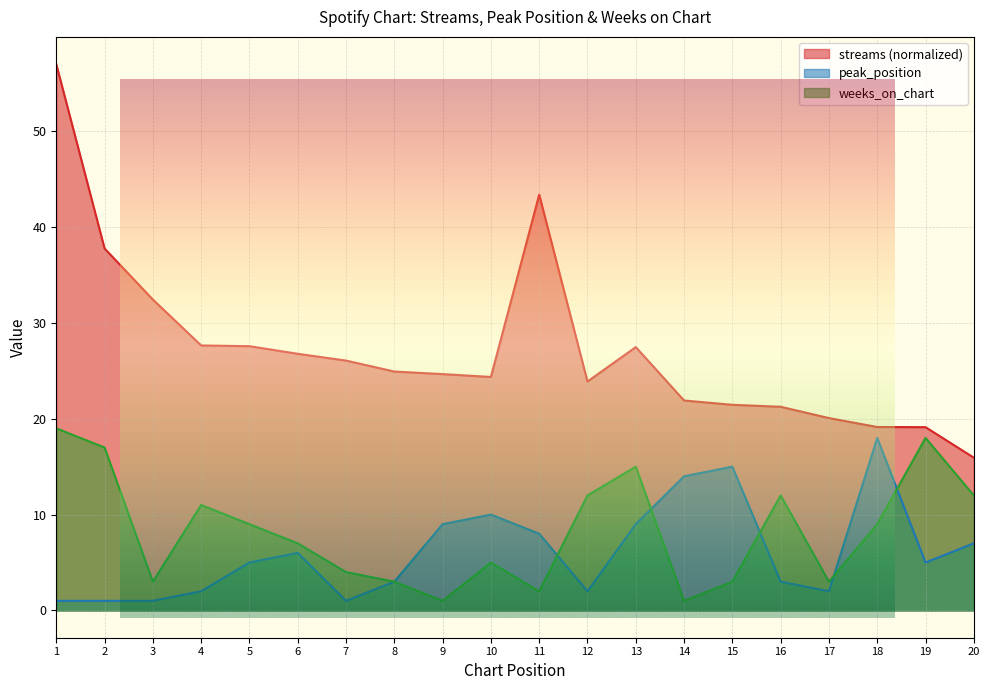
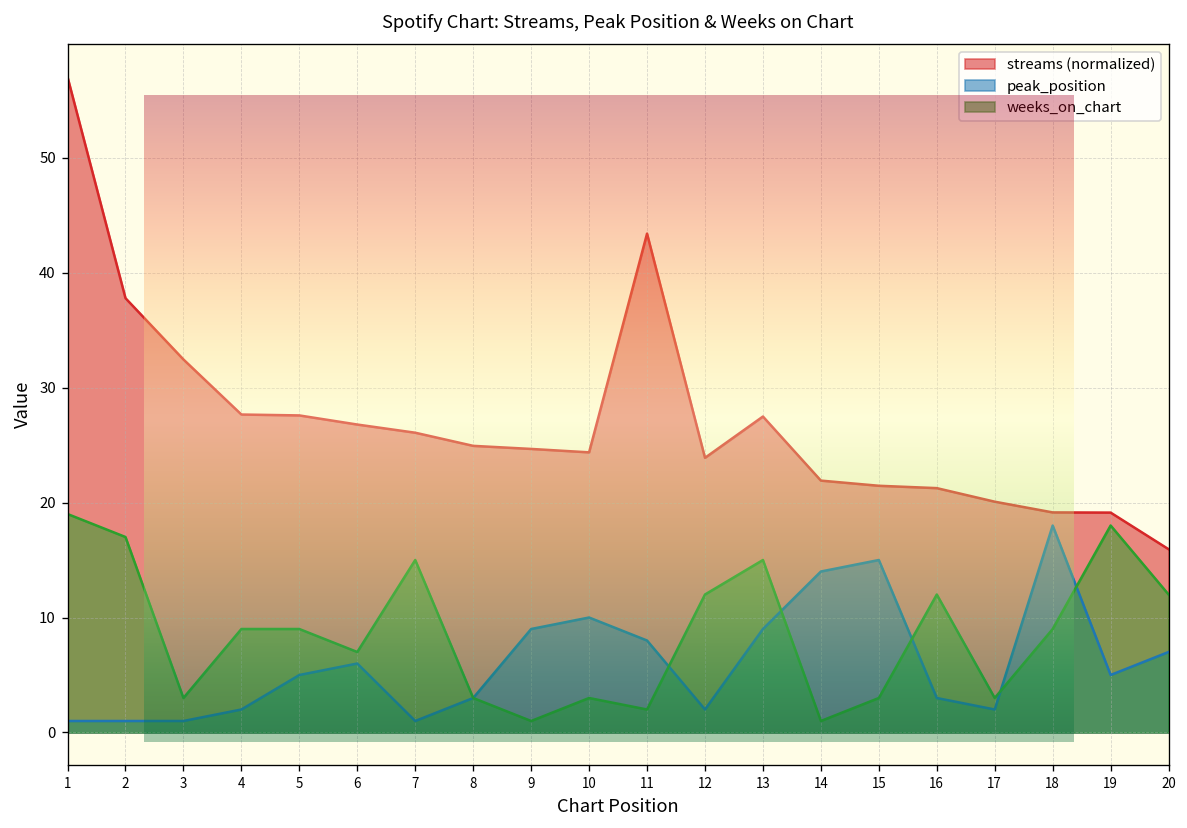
  {
    "streams (normalized)": {
      "1": 57,
      "2": 38,
      "3": 32,
      "4": 28,
      "5": 28,
      "6": 27,
      "7": 26,
      "8": 25,
      "9": 25,
      "10": 24,
      "11": 43,
      "12": 24,
      "13": 27,
      "14": 22,
      "15": 21,
      "16": 21,
      "17": 20,
      "18": 19,
      "19": 19,
      "20": 16
    },
    "peak_position": {
      "1": 1,
      "2": 1,
      "3": 1,
      "4": 2,
      "5": 5,
      "6": 6,
      "7": 1,
      "9": 9,
      "10": 10,
      "11": 8,
      "12": 2,
      "13": 9,
      "14": 14,
      "15": 15,
      "16": 3,
      "17": 2,
      "18": 18,
      "19": 5,
      "20": 7
    },
    "weeks_on_chart": {
      "1": 19,
      "2": 17,
      "3": 3,
-     "4": 11,
+     "4": 9,
      "5": 9,
      "6": 7,
-     "7": 4,
+     "7": 15,
      "9": 1,
-     "10": 5,
+     "10": 3,
      "11": 2,
      "12": 12,
      "13": 15,
      "14": 1,
      "15": 3,
      "16": 12,
      "17": 3,
      "18": 9,
      "19": 18,
      "20": 12
    }
  }
